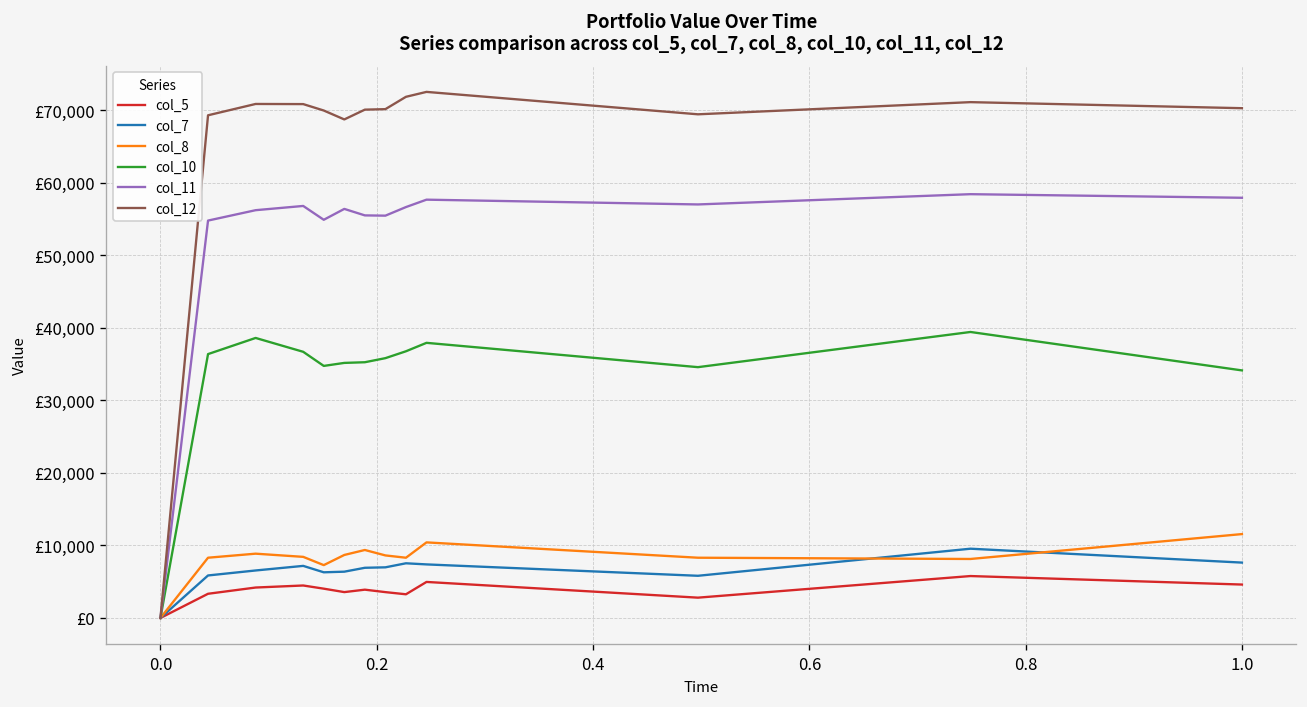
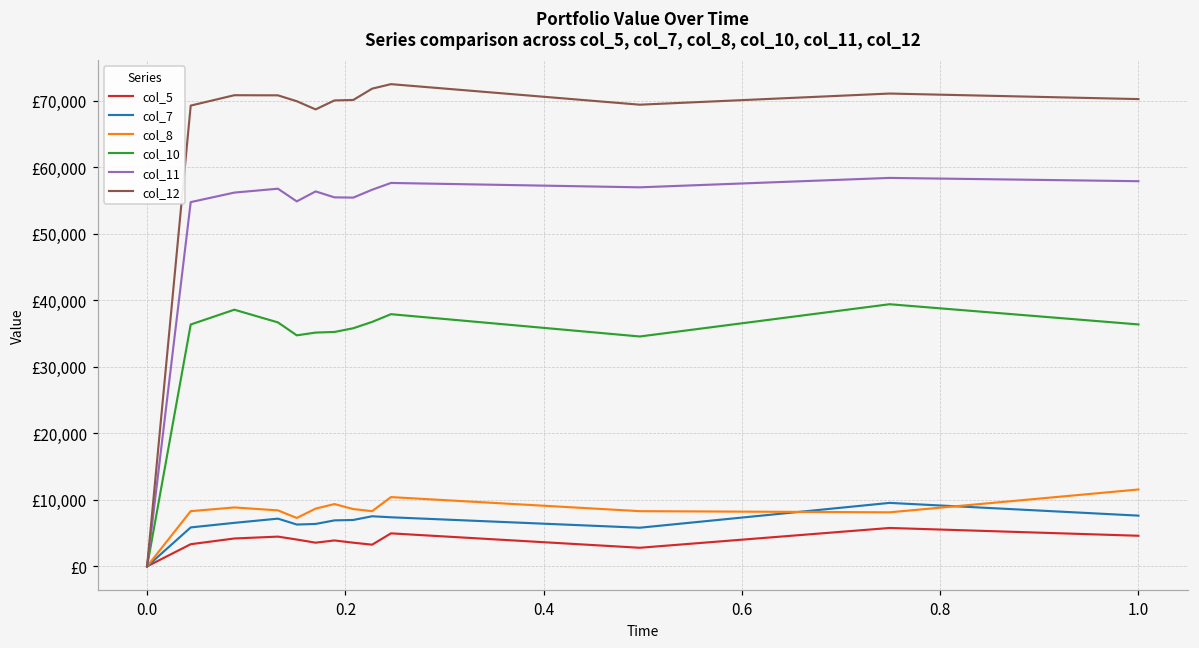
  {
    "col_5": {
      "1.0": "£5,000"
    },
    "col_7": {
      "1.0": "£8,000"
    },
    "col_8": {
      "1.0": "£12,000"
    },
    "col_10": {
-     "1.0": "£34,000"
+     "1.0": "£36,000"
    },
    "col_11": {
      "1.0": "£58,000"
    },
    "col_12": {
      "1.0": "£70,000"
    }
  }
